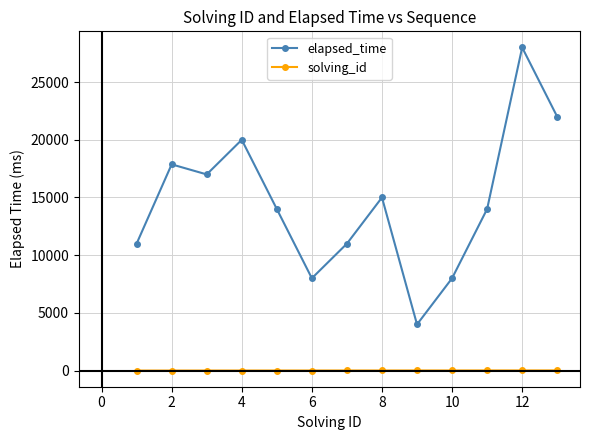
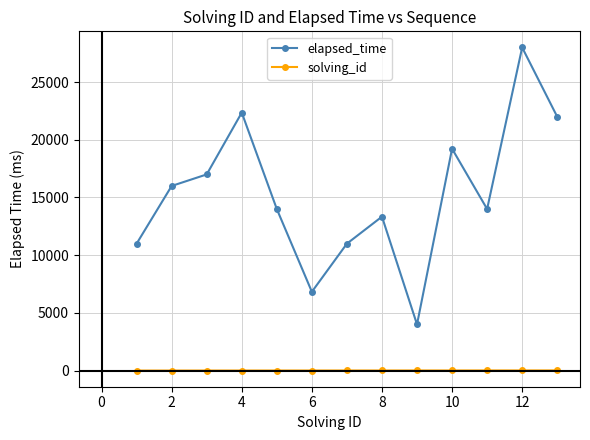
  {
    "elapsed_time": {
-     "2": 17900,
-     "4": 20000,
-     "6": 8000,
-     "8": 15000,
-     "10": 8000,
+     "2": 16000,
+     "4": 22400,
+     "6": 6800,
+     "8": 13300,
+     "10": 19200,
      "12": 28000
    },
    "solving_id": {
      "2": 0,
      "4": 0,
      "6": 0,
      "8": 0,
      "10": 0,
      "12": 0
    }
  }
